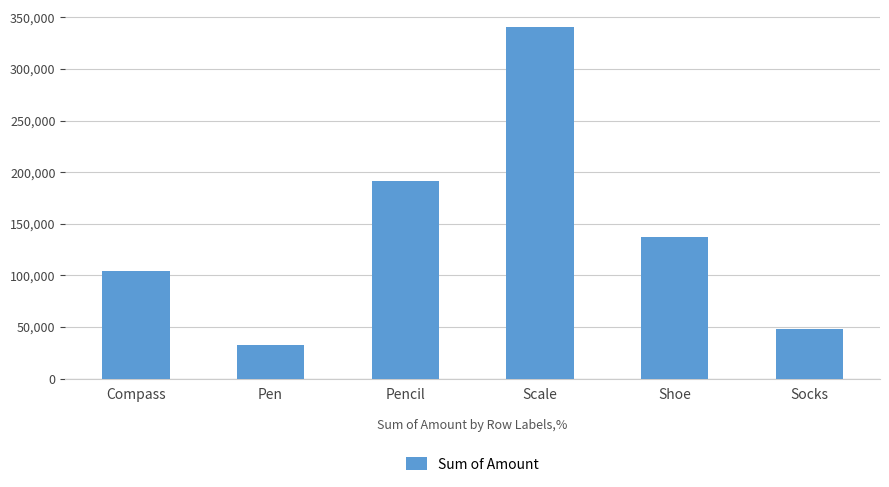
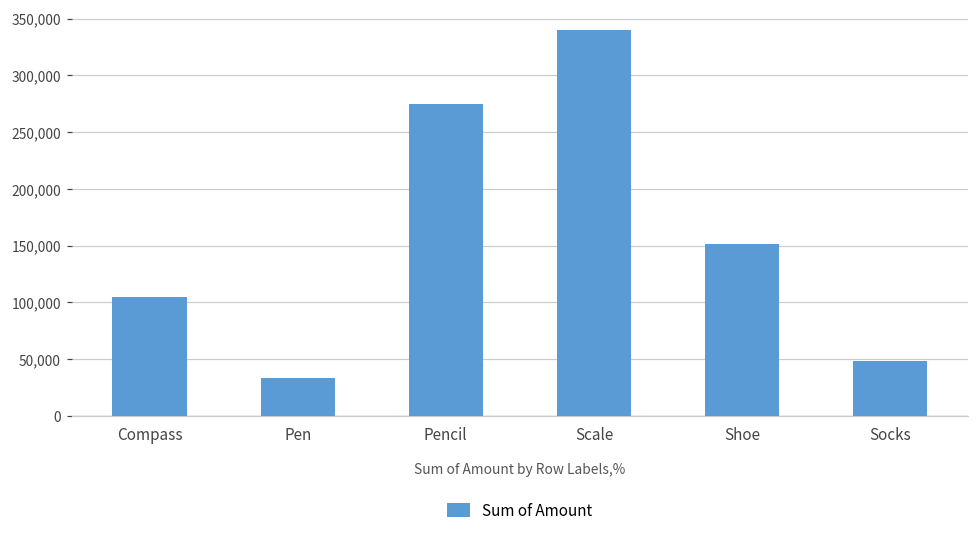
  {
    "Compass": "104,000",
    "Pen": "33,000",
-   "Pencil": "191,000",
+   "Pencil": "275,000",
    "Scale": "340,000",
-   "Shoe": "137,000",
+   "Shoe": "151,000",
    "Socks": "48,000"
  }
